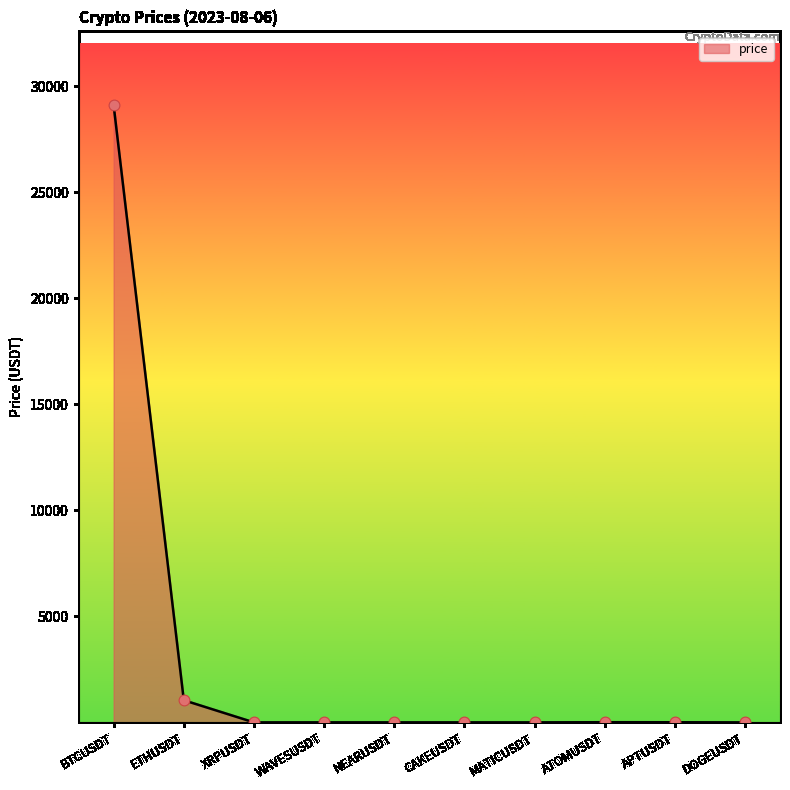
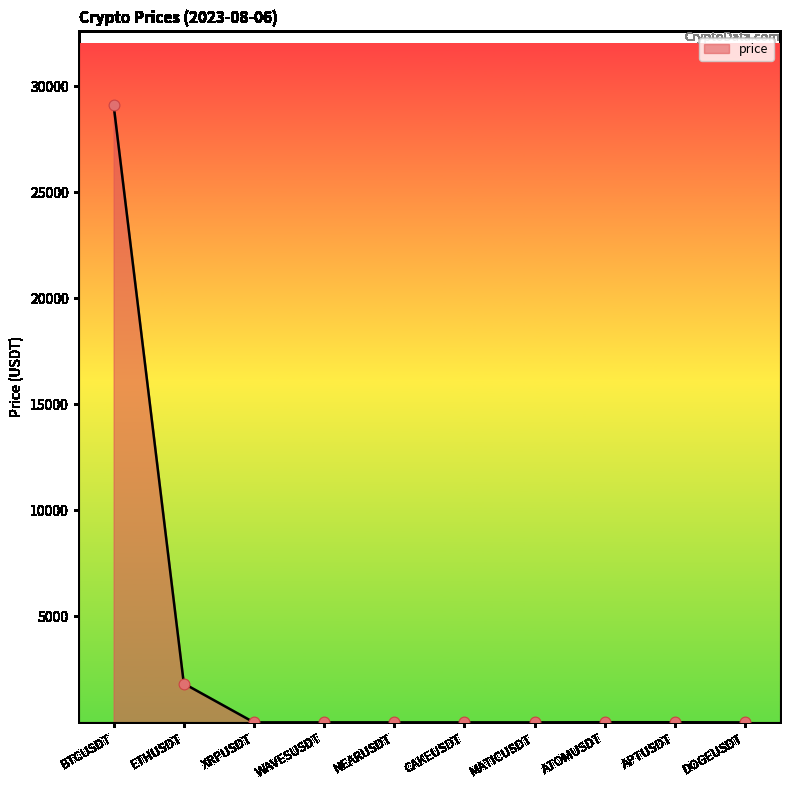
  {
    "BTCUSDT": 29100,
-   "ETHUSDT": 1000,
+   "ETHUSDT": 1800,
    "XRPUSDT": 0,
    "WAVESUSDT": 0,
    "NEARUSDT": 0,
    "CAKEUSDT": 0,
    "MATICUSDT": 0,
    "ATOMUSDT": 0,
    "APTUSDT": 0,
    "DOGEUSDT": 0
  }
